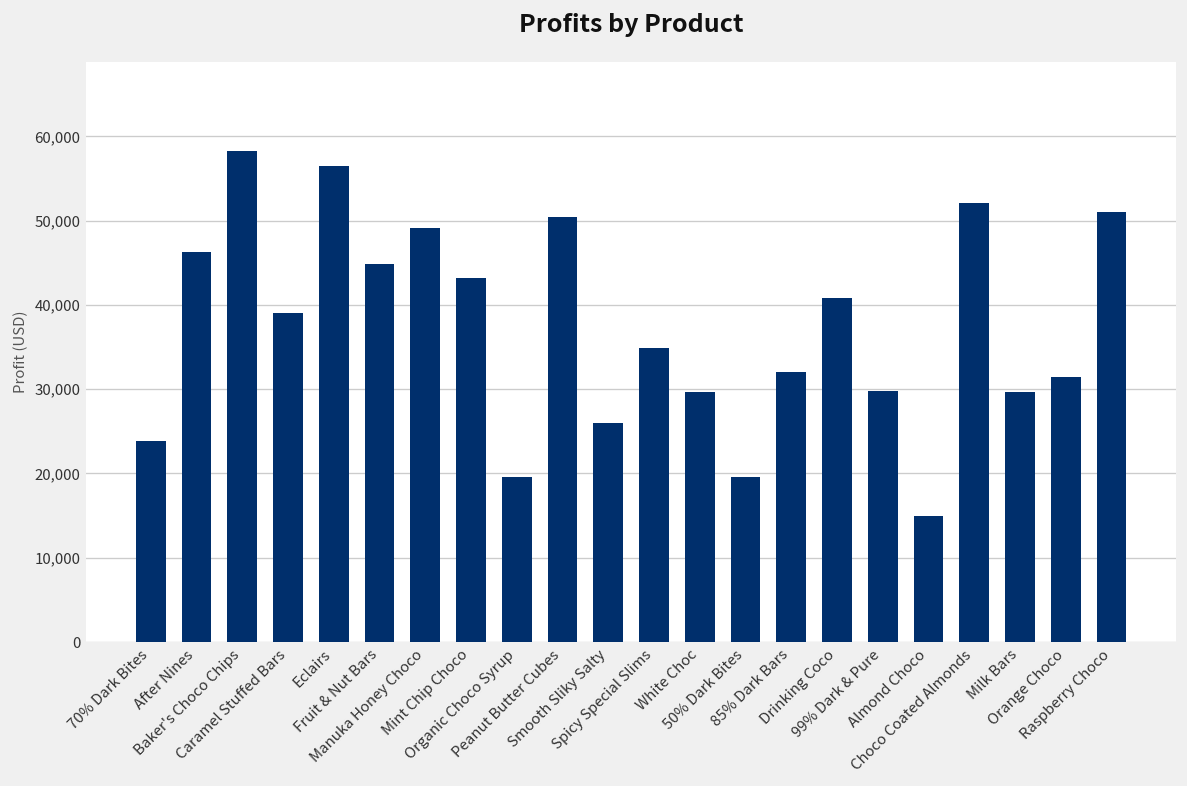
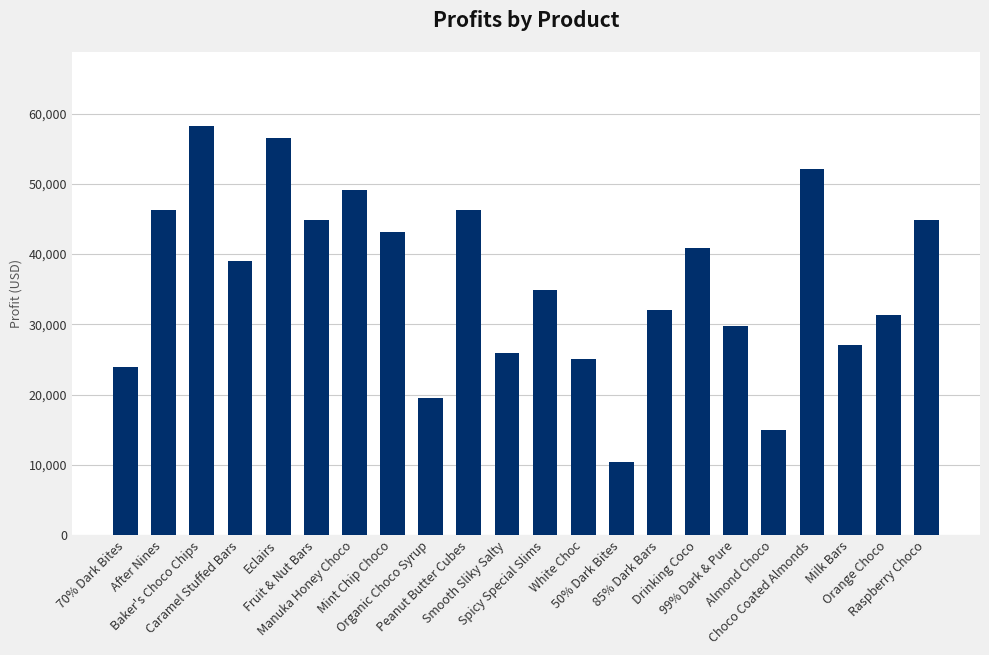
  {
    "70% Dark Bites": "24,000",
    "After Nines": "46,000",
    "Baker's Choco Chips": "58,000",
    "Caramel Stuffed Bars": "39,000",
    "Eclairs": "56,000",
    "Fruit & Nut Bars": "45,000",
    "Manuka Honey Choco": "49,000",
    "Mint Chip Choco": "43,000",
    "Organic Choco Syrup": "20,000",
-   "Peanut Butter Cubes": "50,000",
+   "Peanut Butter Cubes": "46,000",
    "Smooth Sliky Salty": "26,000",
    "Spicy Special Slims": "35,000",
-   "White Choc": "30,000",
-   "50% Dark Bites": "20,000",
+   "White Choc": "25,000",
+   "50% Dark Bites": "10,000",
    "85% Dark Bars": "32,000",
    "Drinking Coco": "41,000",
    "99% Dark & Pure": "30,000",
    "Almond Choco": "15,000",
    "Choco Coated Almonds": "52,000",
-   "Milk Bars": "30,000",
+   "Milk Bars": "27,000",
    "Orange Choco": "31,000",
-   "Raspberry Choco": "51,000"
+   "Raspberry Choco": "45,000"
  }
